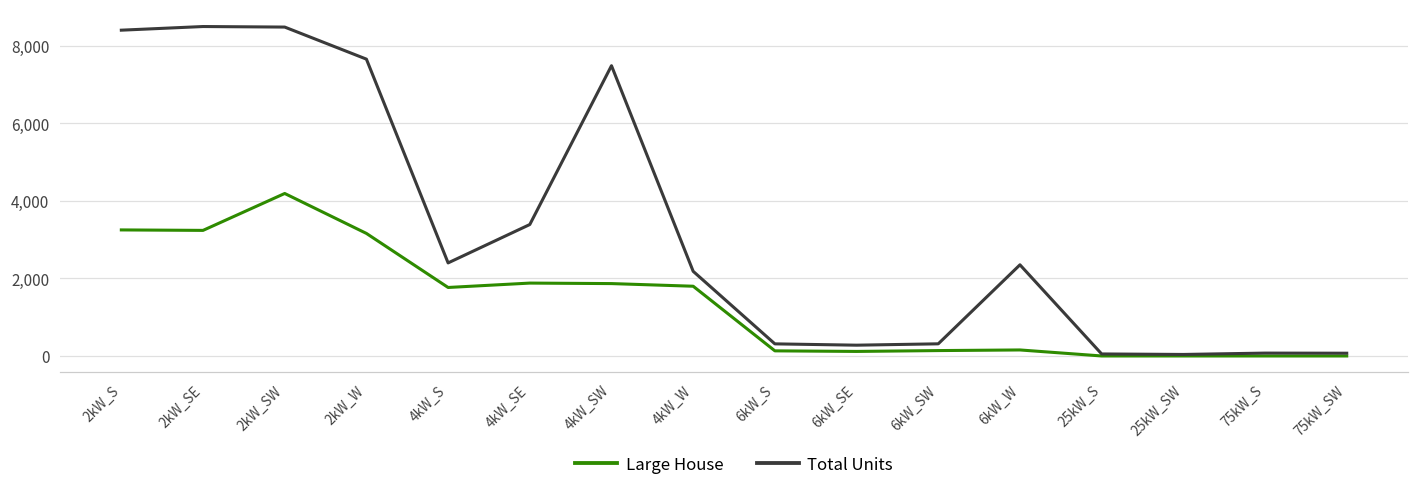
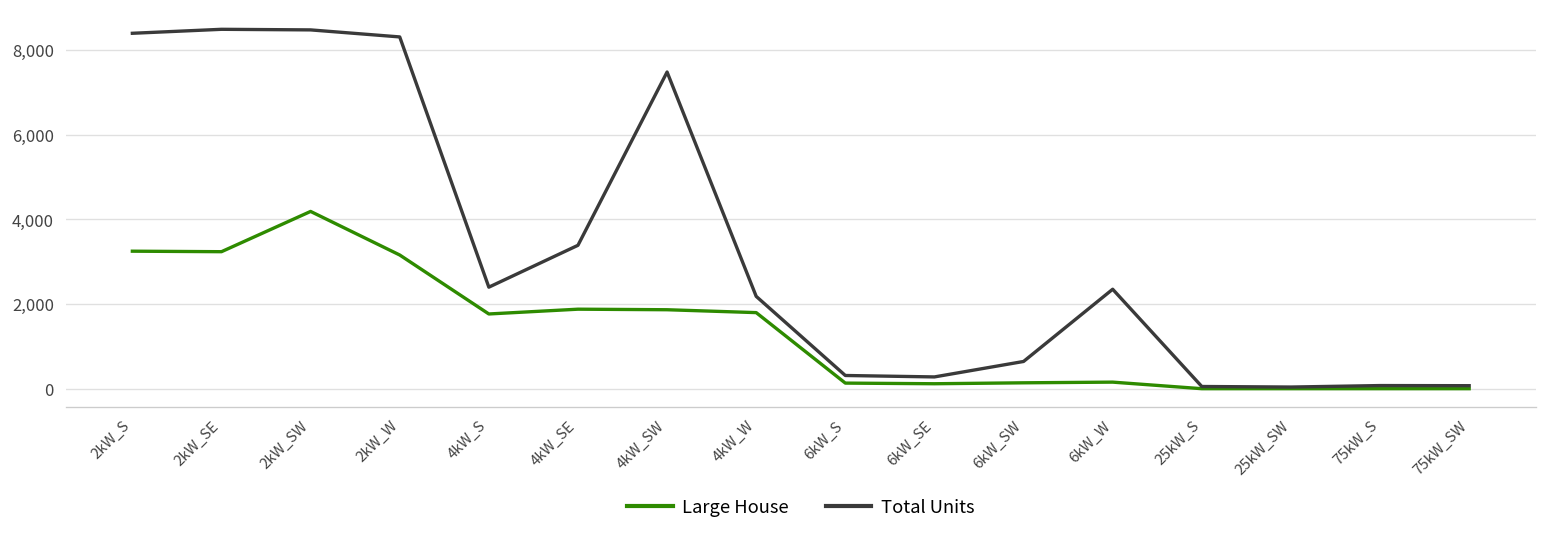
  {
    "Large House": {
      "2kW_S": "3,200",
      "2kW_SE": "3,200",
      "2kW_SW": "4,200",
      "2kW_W": "3,200",
      "4kW_S": "1,800",
      "4kW_SE": "1,900",
      "4kW_SW": "1,900",
      "4kW_W": "1,800",
      "6kW_S": "100",
      "6kW_SE": "100",
      "6kW_SW": "100",
      "6kW_W": "200",
      "75kW_S": "0"
    },
    "Total Units": {
      "2kW_S": "8,400",
      "2kW_SE": "8,500",
      "2kW_SW": "8,500",
-     "2kW_W": "7,600",
+     "2kW_W": "8,300",
      "4kW_S": "2,400",
      "4kW_SE": "3,400",
      "4kW_SW": "7,500",
      "4kW_W": "2,200",
      "6kW_S": "300",
      "6kW_SE": "300",
-     "6kW_SW": "300",
+     "6kW_SW": "600",
      "6kW_W": "2,300",
      "75kW_S": "100"
    }
  }
